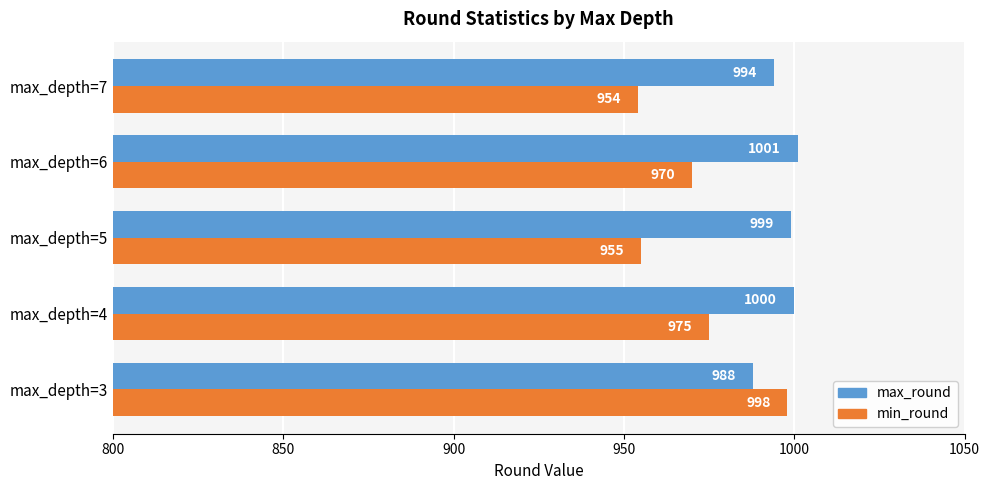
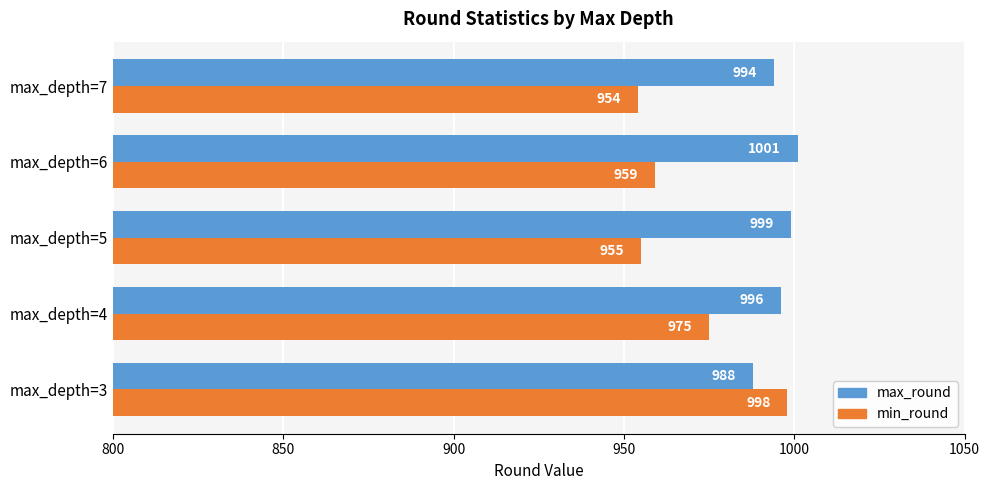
  {
    "max_round": {
      "max_depth=7": 994,
      "max_depth=6": 1001,
      "max_depth=5": 999,
-     "max_depth=4": 1000,
+     "max_depth=4": 996,
      "max_depth=3": 988
    },
    "min_round": {
      "max_depth=7": 954,
-     "max_depth=6": 970,
+     "max_depth=6": 959,
      "max_depth=5": 955,
      "max_depth=4": 975,
      "max_depth=3": 998
    }
  }
